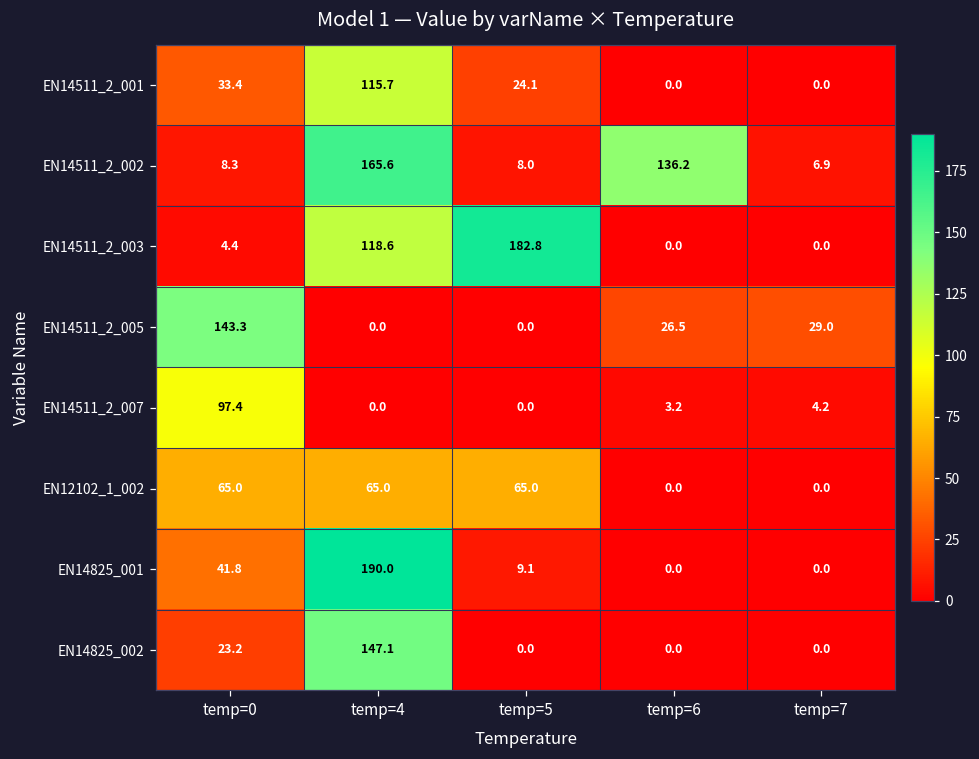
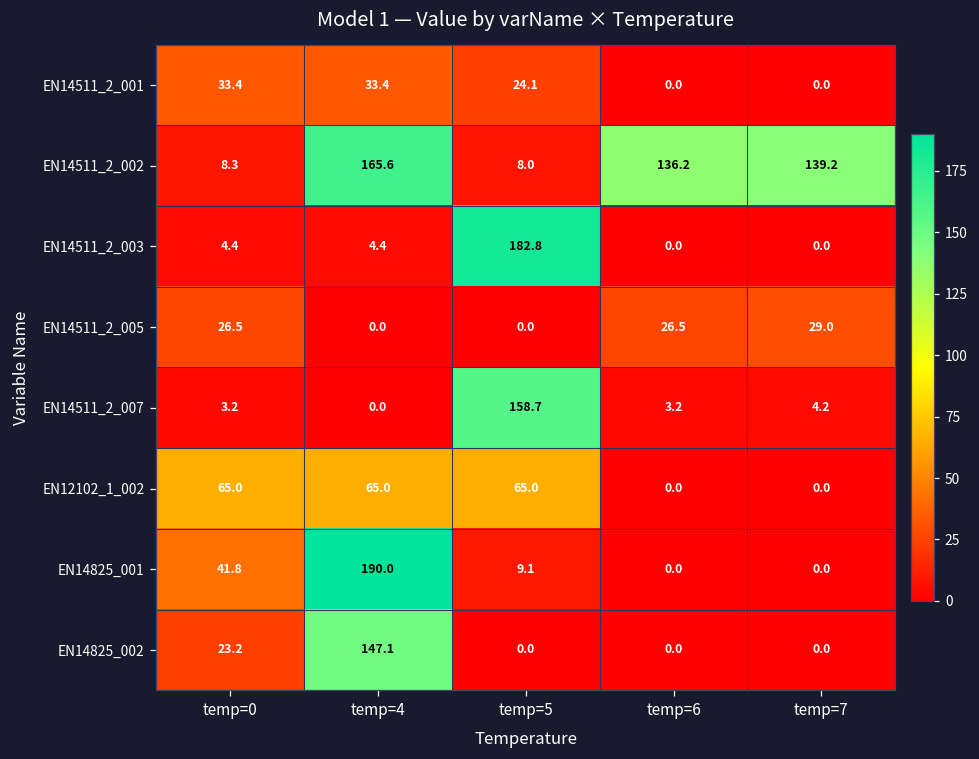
  {
    "EN14511_2_001": {
      "temp=0": 33.4,
-     "temp=4": 115.7,
+     "temp=4": 33.4,
      "temp=5": 24.1,
      "temp=6": 0.0,
      "temp=7": 0.0
    },
    "EN14511_2_002": {
      "temp=0": 8.3,
      "temp=4": 165.6,
      "temp=5": 8.0,
      "temp=6": 136.2,
-     "temp=7": 6.9
+     "temp=7": 139.2
    },
    "EN14511_2_003": {
      "temp=0": 4.4,
-     "temp=4": 118.6,
+     "temp=4": 4.4,
      "temp=5": 182.8,
      "temp=6": 0.0,
      "temp=7": 0.0
    },
    "EN14511_2_005": {
-     "temp=0": 143.3,
+     "temp=0": 26.5,
      "temp=4": 0.0,
      "temp=5": 0.0,
      "temp=6": 26.5,
      "temp=7": 29.0
    },
    "EN14511_2_007": {
-     "temp=0": 97.4,
+     "temp=0": 3.2,
      "temp=4": 0.0,
-     "temp=5": 0.0,
+     "temp=5": 158.7,
      "temp=6": 3.2,
      "temp=7": 4.2
    },
    "EN12102_1_002": {
      "temp=0": 65.0,
      "temp=4": 65.0,
      "temp=5": 65.0,
      "temp=6": 0.0,
      "temp=7": 0.0
    },
    "EN14825_001": {
      "temp=0": 41.8,
      "temp=4": 190.0,
      "temp=5": 9.1,
      "temp=6": 0.0,
      "temp=7": 0.0
    },
    "EN14825_002": {
      "temp=0": 23.2,
      "temp=4": 147.1,
      "temp=5": 0.0,
      "temp=6": 0.0,
      "temp=7": 0.0
    }
  }
